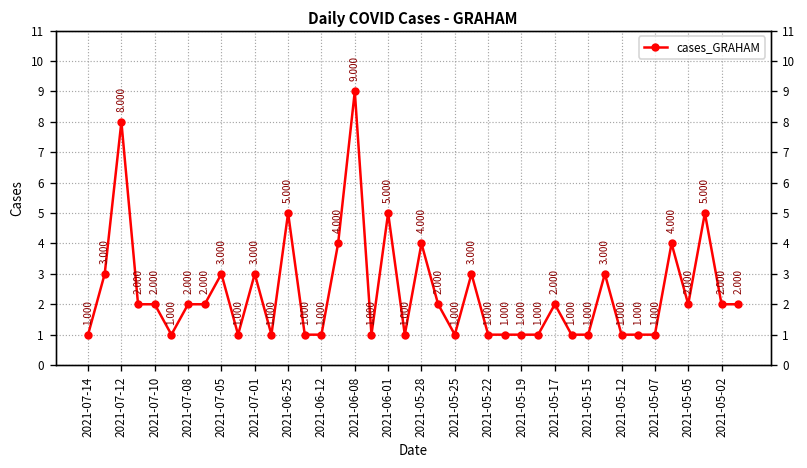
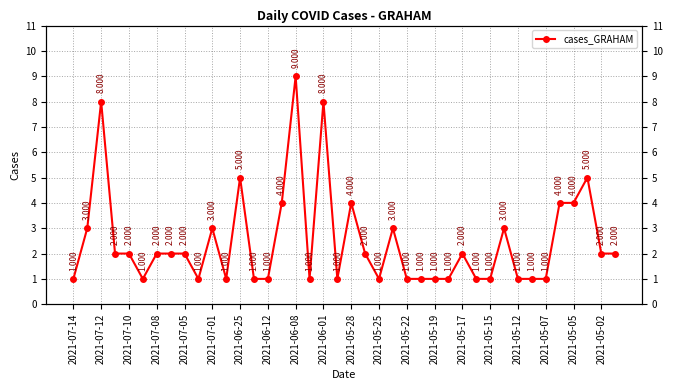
  {
    "2021-07-14": 1.000,
    "2021-07-12": 8.000,
    "2021-07-10": 2.000,
    "2021-07-08": 2.000,
-   "2021-07-05": 3.000,
+   "2021-07-05": 2.000,
    "2021-07-01": 3.000,
    "2021-06-25": 5.000,
    "2021-06-12": 1.000,
    "2021-06-08": 9.000,
-   "2021-06-01": 5.000,
+   "2021-06-01": 8.000,
    "2021-05-28": 4.000,
    "2021-05-25": 1.000,
    "2021-05-22": 1.000,
    "2021-05-19": 1.000,
    "2021-05-17": 2.000,
    "2021-05-15": 1.000,
    "2021-05-12": 1.000,
    "2021-05-07": 1.000,
-   "2021-05-05": 2.000,
+   "2021-05-05": 4.000,
    "2021-05-02": 2.000
  }
